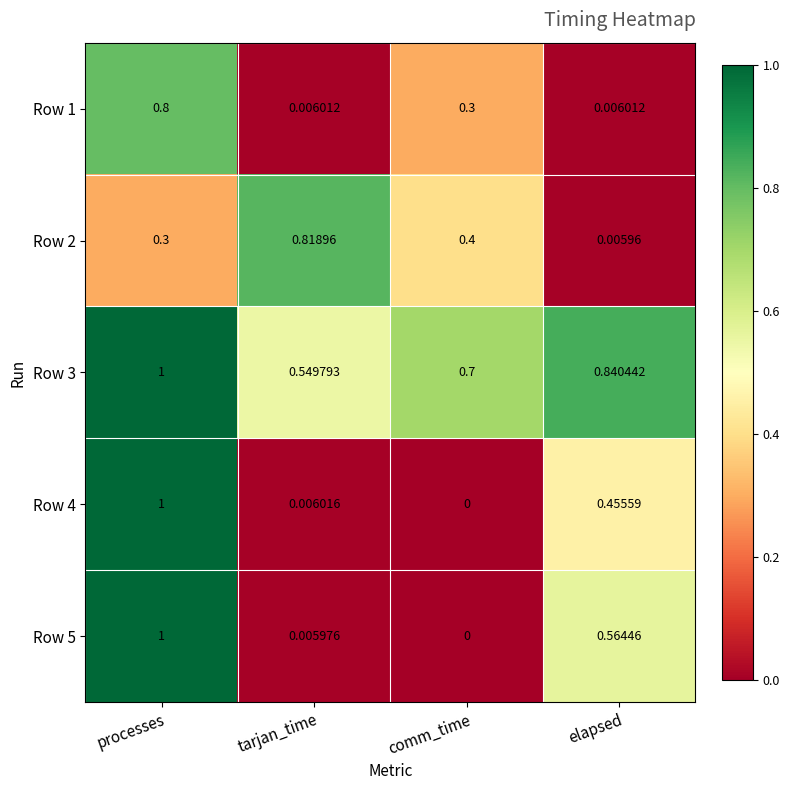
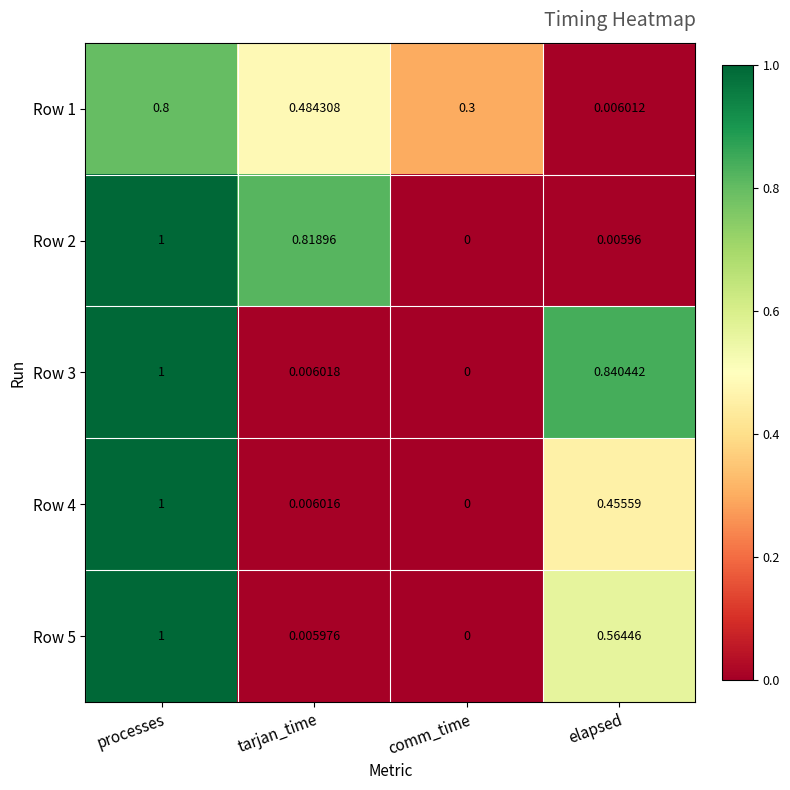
  {
    "Row 1": {
      "processes": 0.8,
-     "tarjan_time": 0.006012,
+     "tarjan_time": 0.484308,
      "comm_time": 0.3,
      "elapsed": 0.006012
    },
    "Row 2": {
-     "processes": 0.3,
+     "processes": 1,
      "tarjan_time": 0.81896,
-     "comm_time": 0.4,
+     "comm_time": 0,
      "elapsed": 0.00596
    },
    "Row 3": {
      "processes": 1,
-     "tarjan_time": 0.549793,
-     "comm_time": 0.7,
+     "tarjan_time": 0.006018,
+     "comm_time": 0,
      "elapsed": 0.840442
    },
    "Row 4": {
      "processes": 1,
      "tarjan_time": 0.006016,
      "comm_time": 0,
      "elapsed": 0.45559
    },
    "Row 5": {
      "processes": 1,
      "tarjan_time": 0.005976,
      "comm_time": 0,
      "elapsed": 0.56446
    }
  }
